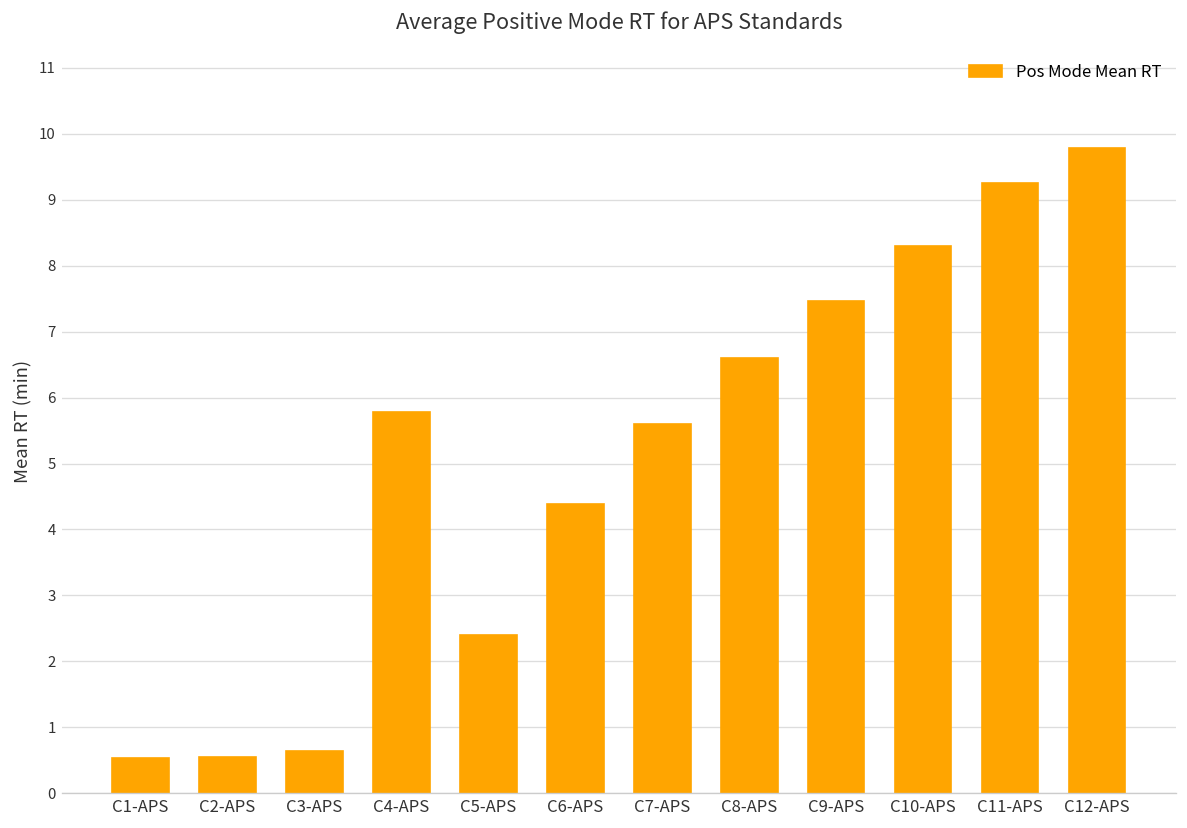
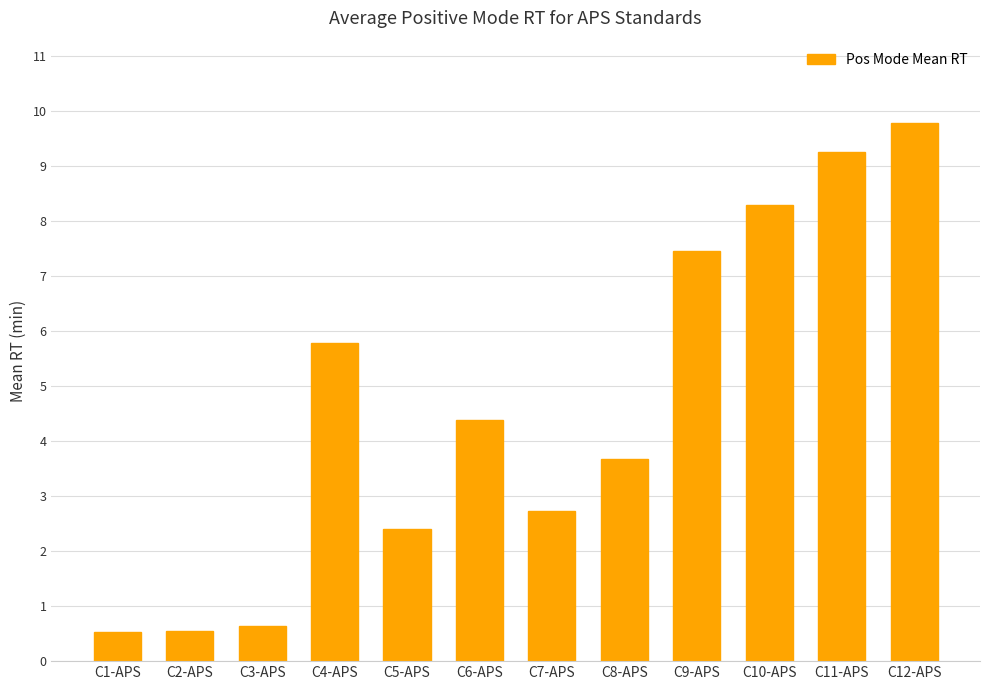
  {
    "C1-APS": 0.5,
    "C2-APS": 0.6,
    "C3-APS": 0.6,
    "C4-APS": 5.8,
    "C5-APS": 2.4,
    "C6-APS": 4.4,
-   "C7-APS": 5.6,
-   "C8-APS": 6.6,
+   "C7-APS": 2.7,
+   "C8-APS": 3.7,
    "C9-APS": 7.5,
    "C10-APS": 8.3,
    "C11-APS": 9.3,
    "C12-APS": 9.8
  }
